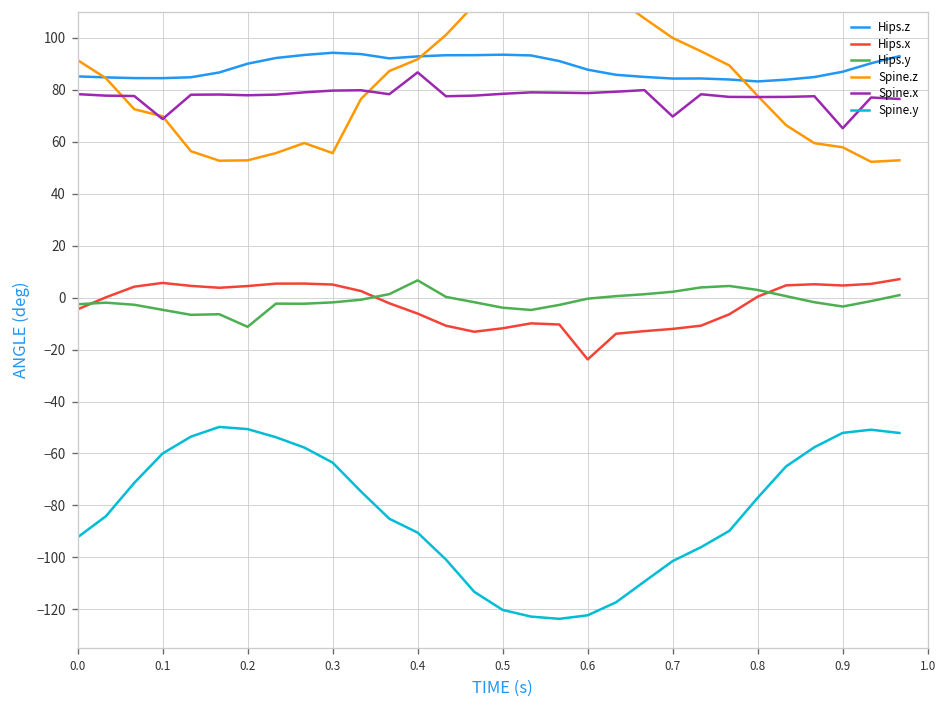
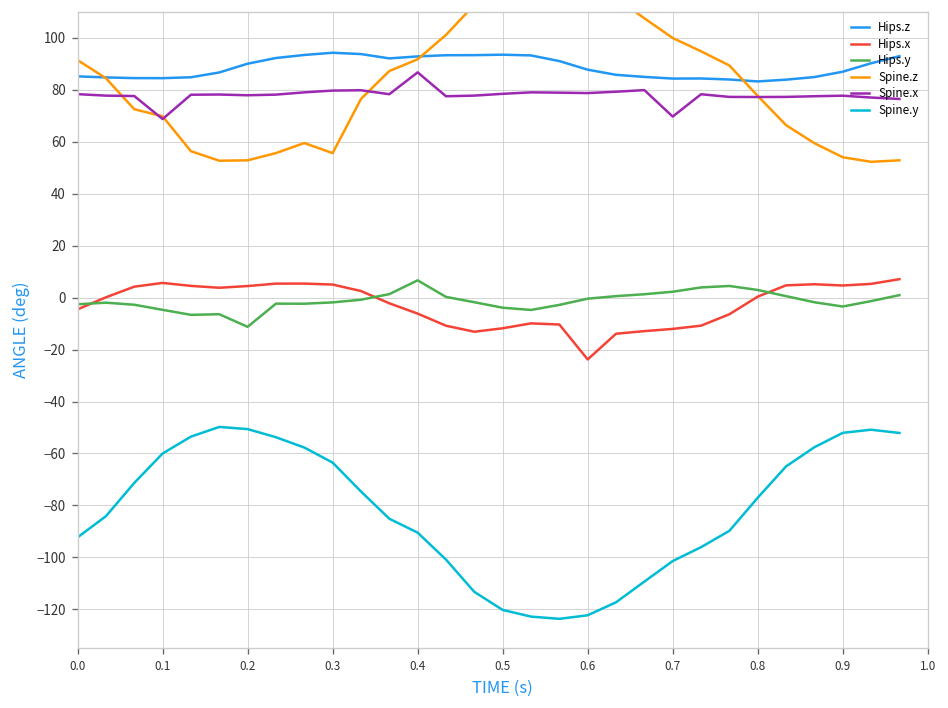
  {
    "Hips.x": {
      "0.0": -5,
      "0.1": 6,
      "0.2": 4,
      "0.3": 5,
      "0.4": -6,
      "0.5": -12,
      "0.6": -24,
      "0.7": -12,
      "0.8": 0,
      "0.9": 5
    },
    "Hips.y": {
      "0.0": -3,
      "0.1": -5,
      "0.2": -11,
      "0.3": -2,
      "0.4": 7,
      "0.5": -4,
      "0.6": 0,
      "0.7": 2,
      "0.8": 3,
      "0.9": -3
    },
    "Spine.z": {
      "0.0": 91,
      "0.2": 53,
      "0.3": 56,
      "0.7": 100,
-     "0.9": 58
+     "0.9": 54
    },
    "Spine.x": {
      "0.0": 78,
      "0.2": 78,
      "0.3": 80,
      "0.4": 87,
      "0.5": 78,
      "0.6": 79,
      "0.7": 70,
-     "0.9": 65
+     "0.9": 78
    }
  }
